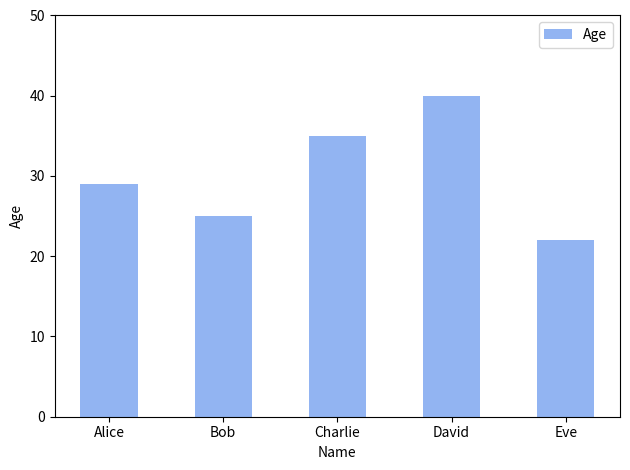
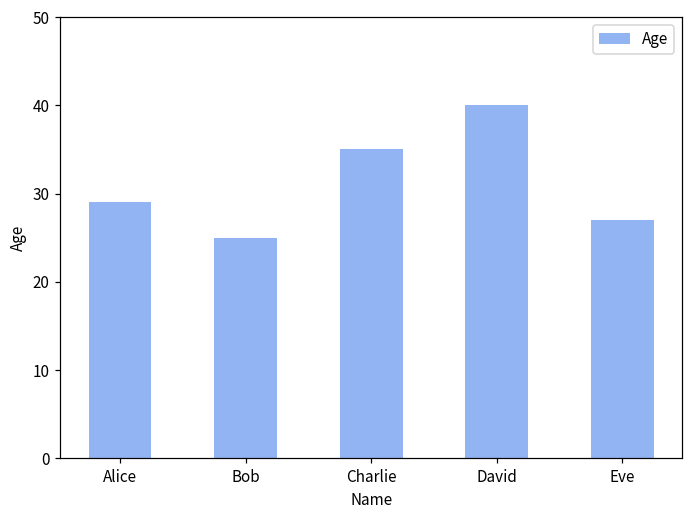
  {
    "Alice": 29,
    "Bob": 25,
    "Charlie": 35,
    "David": 40,
-   "Eve": 22
+   "Eve": 27
  }
